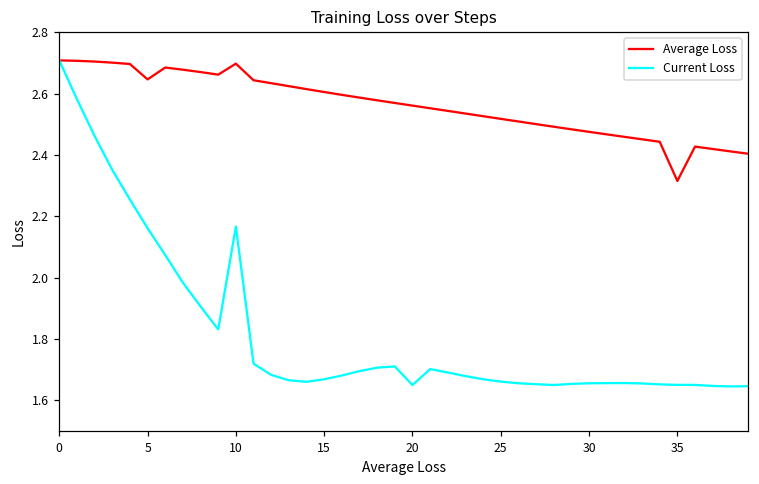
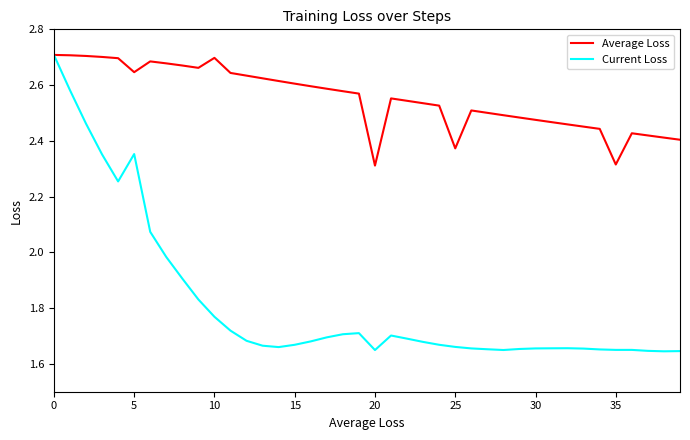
  {
    "Average Loss": {
      "5": 2.65,
      "10": 2.70,
      "15": 2.61,
-     "20": 2.56,
-     "25": 2.52,
+     "20": 2.31,
+     "25": 2.37,
      "30": 2.48,
      "35": 2.32
    },
    "Current Loss": {
-     "5": 2.16,
-     "10": 2.17,
+     "5": 2.35,
+     "10": 1.77,
      "15": 1.67,
      "20": 1.65,
      "25": 1.66,
      "30": 1.66,
      "35": 1.65
    }
  }
